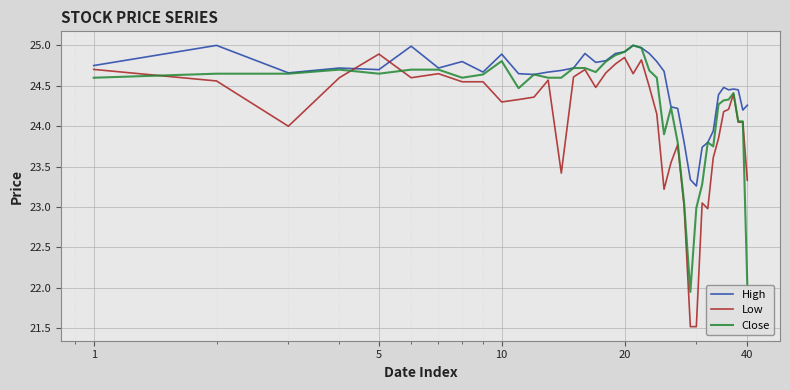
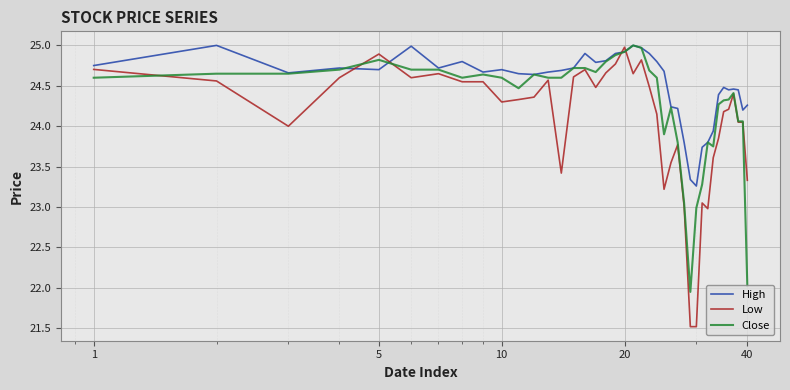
  {
    "High": {
      "1": 24.8,
      "5": 24.7,
-     "10": 24.9,
+     "10": 24.7,
      "40": 24.3
    },
    "Low": {
      "1": 24.7,
      "5": 24.9,
      "10": 24.3,
-     "20": 24.9,
+     "20": 25.0,
      "40": 23.3
    },
    "Close": {
      "1": 24.6,
-     "5": 24.6,
-     "10": 24.8
+     "5": 24.8,
+     "10": 24.6
    }
  }
